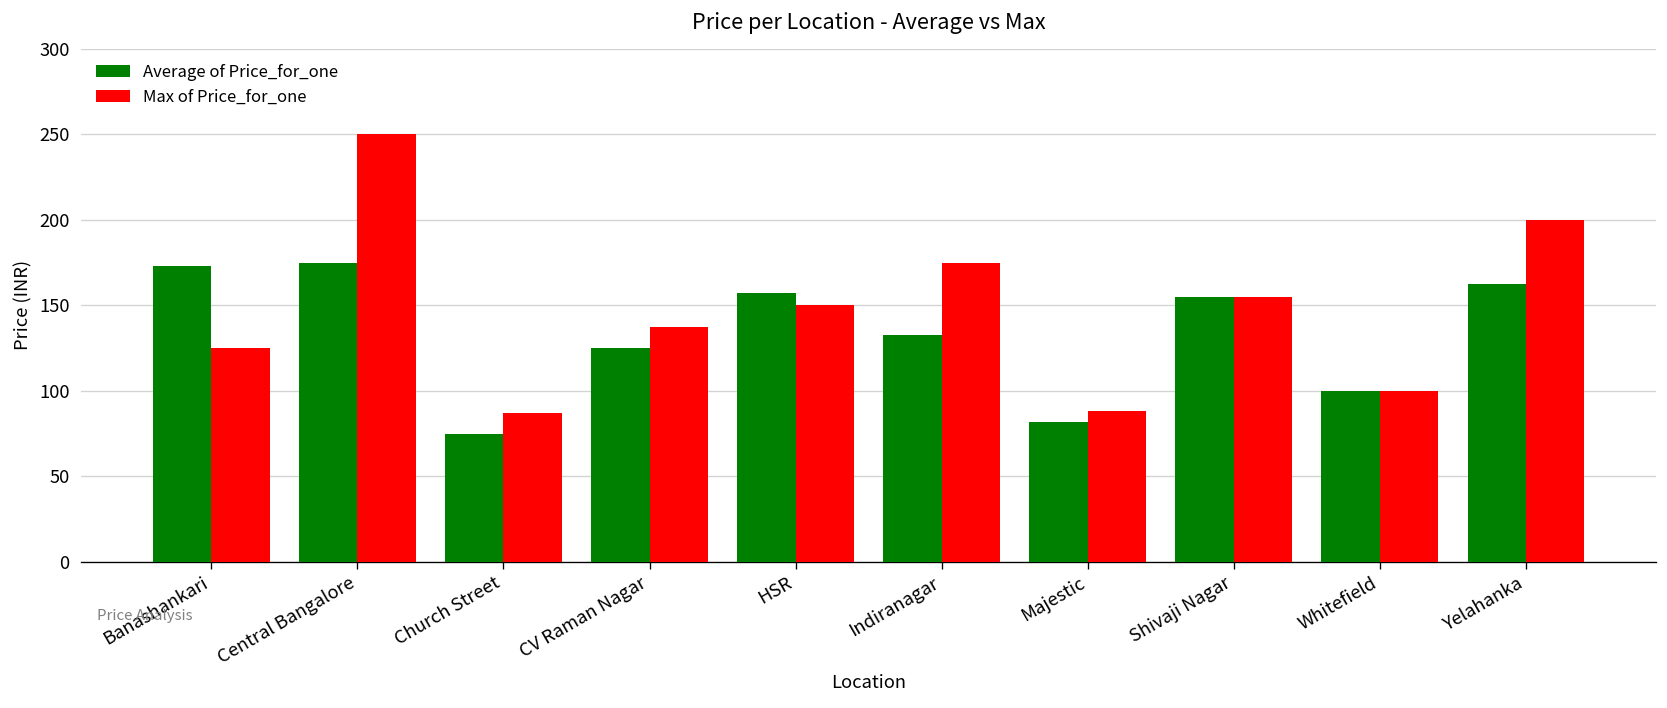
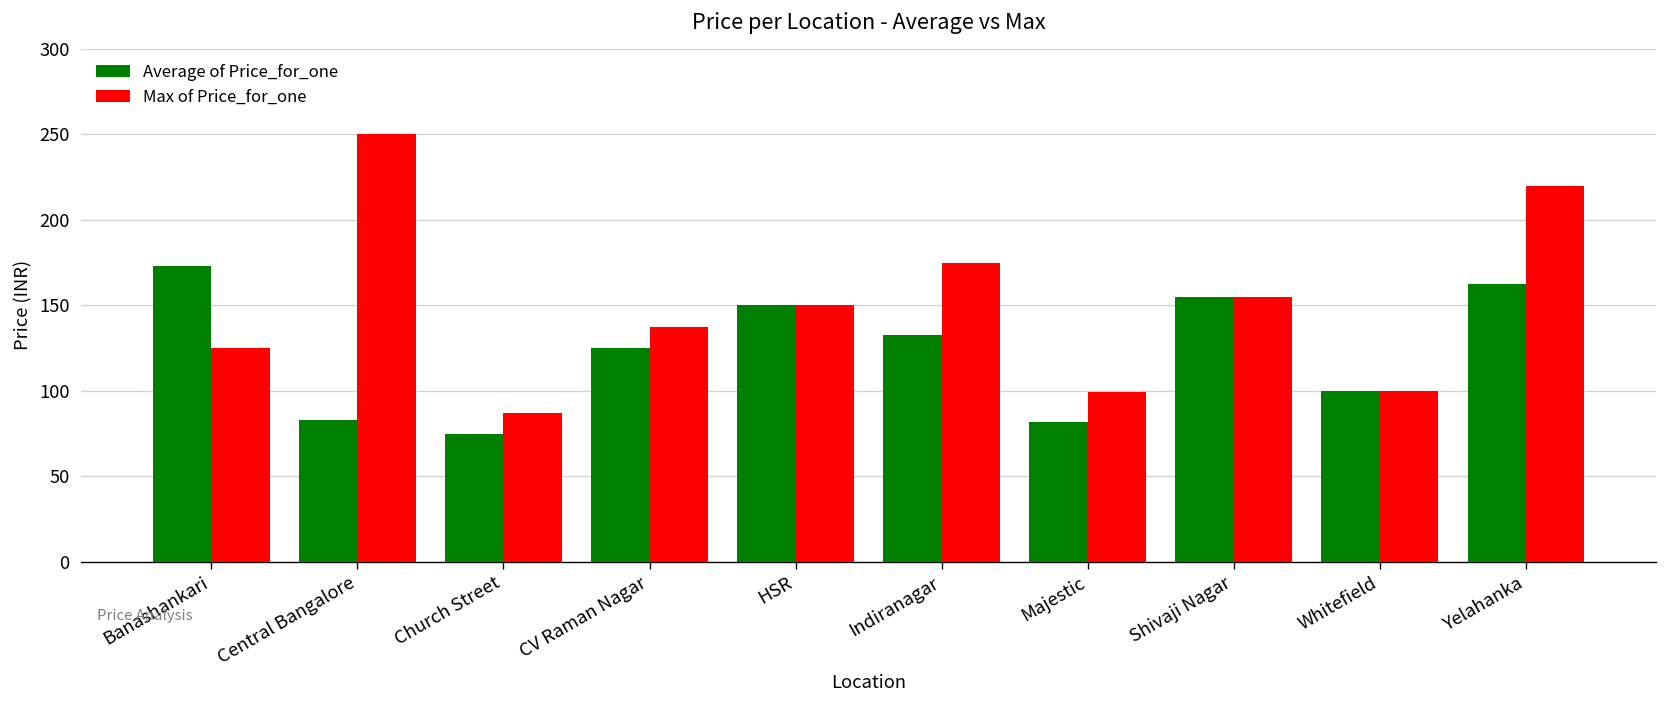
  {
    "Average of Price_for_one": {
      "Banashankari": 173,
-     "Central Bangalore": 175,
+     "Central Bangalore": 83,
      "Church Street": 75,
      "CV Raman Nagar": 125,
-     "HSR": 157,
+     "HSR": 150,
      "Indiranagar": 133,
      "Majestic": 82,
      "Shivaji Nagar": 155,
      "Whitefield": 100,
      "Yelahanka": 163
    },
    "Max of Price_for_one": {
      "Banashankari": 125,
      "Central Bangalore": 250,
      "Church Street": 87,
      "CV Raman Nagar": 137,
      "HSR": 150,
      "Indiranagar": 175,
-     "Majestic": 88,
+     "Majestic": 100,
      "Shivaji Nagar": 155,
      "Whitefield": 100,
-     "Yelahanka": 200
+     "Yelahanka": 220
    }
  }
